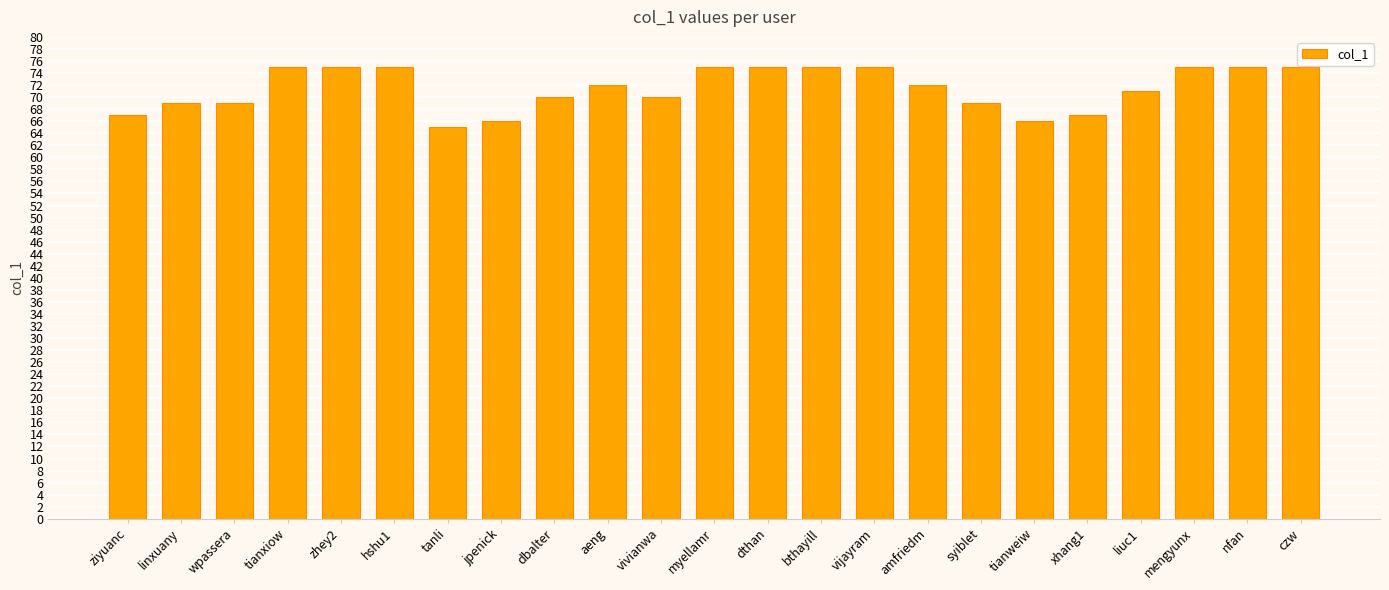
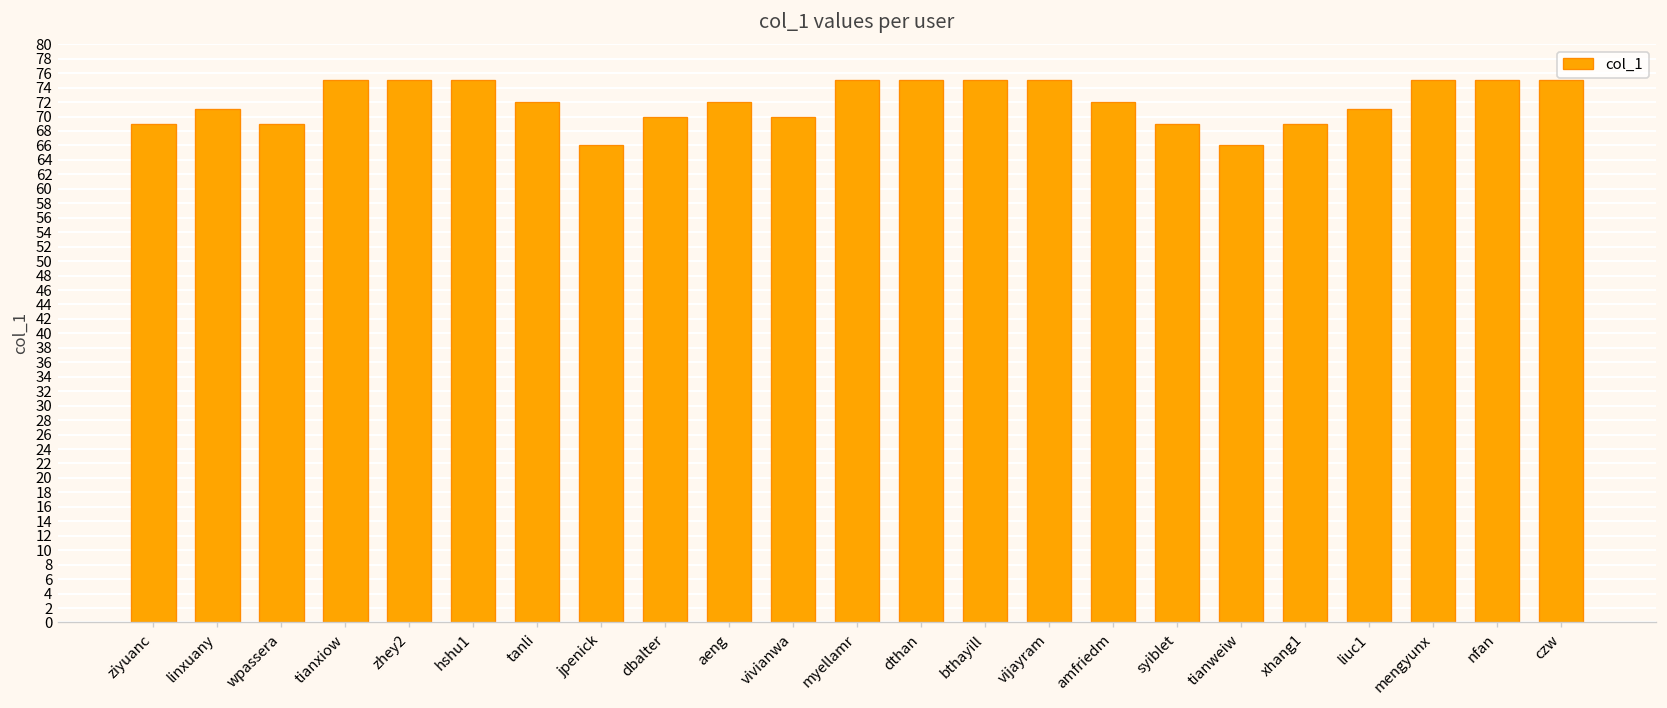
  {
-   "ziyuanc": 67,
-   "linxuany": 69,
+   "ziyuanc": 69,
+   "linxuany": 71,
    "wpassera": 69,
    "tianxiow": 75,
    "zhey2": 75,
    "hshu1": 75,
-   "tanli": 65,
+   "tanli": 72,
    "jpenick": 66,
    "dbalter": 70,
    "aeng": 72,
    "vivianwa": 70,
    "myellamr": 75,
    "dthan": 75,
    "bthayill": 75,
    "vijayram": 75,
    "amfriedm": 72,
    "syiblet": 69,
    "tianweiw": 66,
-   "xhang1": 67,
+   "xhang1": 69,
    "liuc1": 71,
    "mengyunx": 75,
    "nfan": 75,
    "czw": 75
  }
